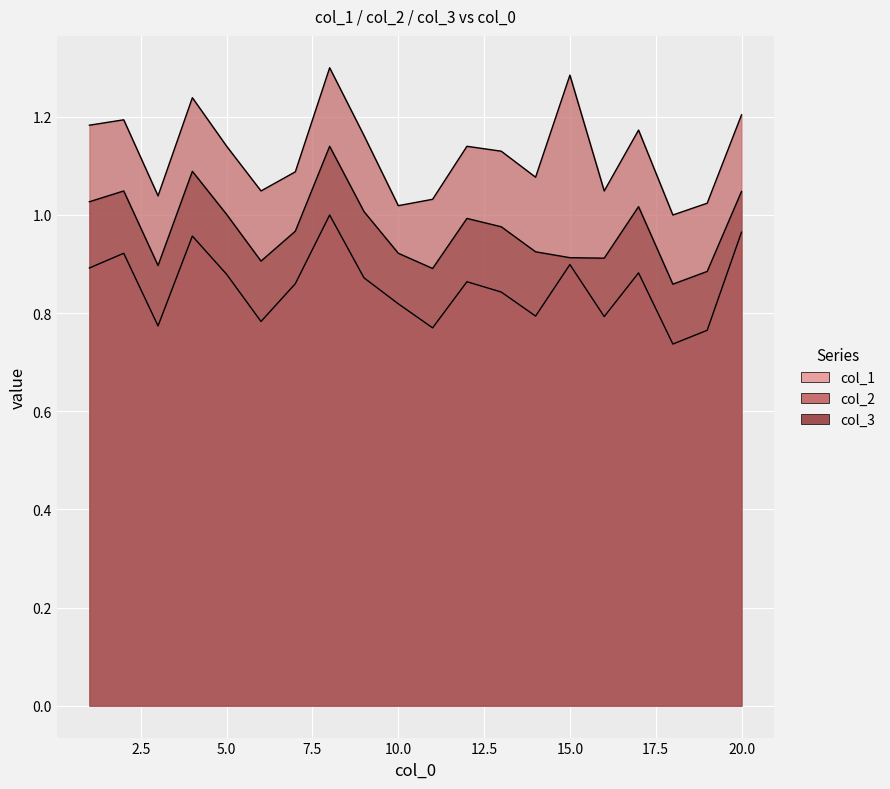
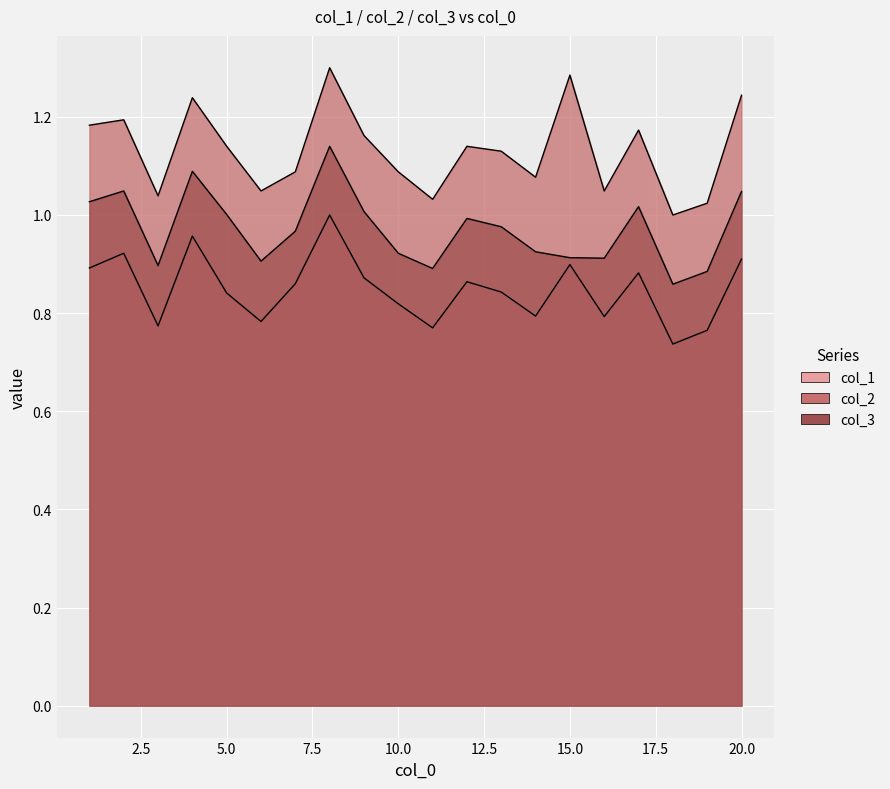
  {
    "col_1": {
-     "5.0": 0.88,
+     "5.0": 0.84,
      "10.0": 0.82,
      "15.0": 0.90,
-     "20.0": 0.97
+     "20.0": 0.91
    },
    "col_2": {
      "5.0": 1.14,
-     "10.0": 1.02,
+     "10.0": 1.09,
      "15.0": 1.29,
-     "20.0": 1.20
+     "20.0": 1.24
    },
    "col_3": {
      "5.0": 1.00,
      "10.0": 0.92,
      "15.0": 0.91,
      "20.0": 1.05
    }
  }
